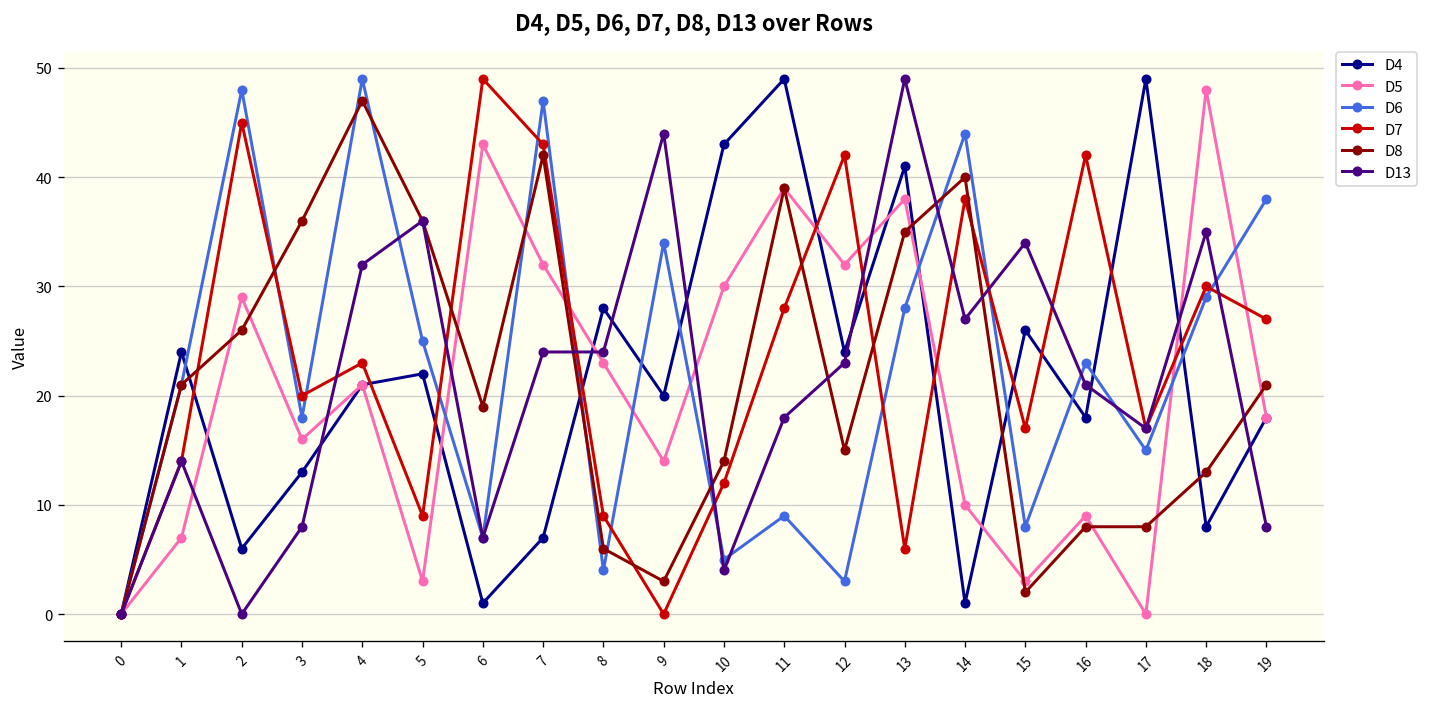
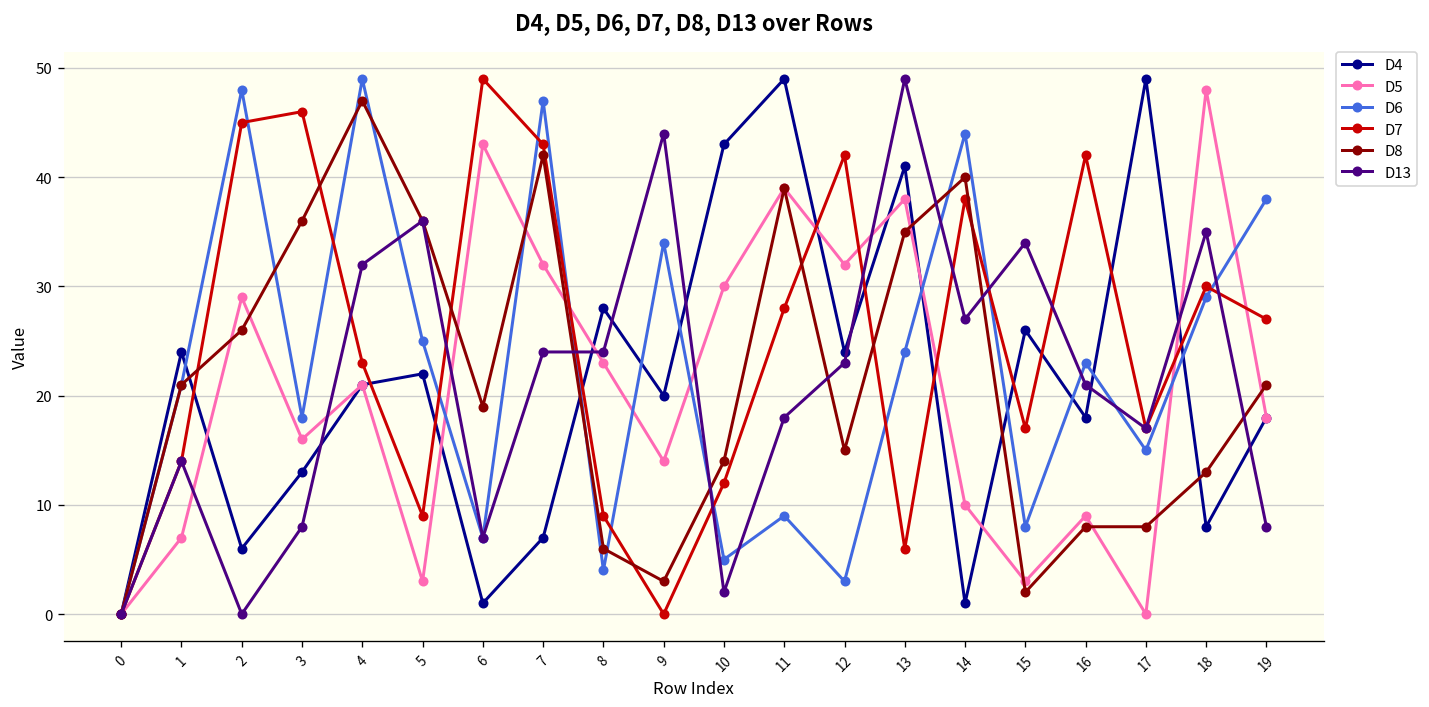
  {
    "D4": {
      "1": 24,
      "2": 6,
      "3": 13,
      "5": 22,
      "6": 1,
      "7": 7,
      "8": 28,
      "9": 20,
      "10": 43,
      "11": 49,
      "12": 24,
      "13": 41,
      "14": 1,
      "15": 26,
      "16": 18,
      "17": 49,
      "18": 8
    },
    "D5": {
      "1": 7,
      "2": 29,
      "3": 16,
      "5": 3,
      "6": 43,
      "7": 32,
      "8": 23,
      "9": 14,
      "10": 30,
      "12": 32,
      "13": 38,
      "14": 10,
      "15": 3,
      "16": 9,
      "17": 0,
      "18": 48
    },
    "D6": {
      "2": 48,
      "3": 18,
      "4": 49,
      "5": 25,
      "7": 47,
      "8": 4,
      "9": 34,
      "10": 5,
      "11": 9,
      "12": 3,
-     "13": 28,
+     "13": 24,
      "14": 44,
      "15": 8,
      "16": 23,
      "17": 15,
      "18": 29,
      "19": 38
    },
    "D7": {
      "2": 45,
-     "3": 20,
+     "3": 46,
      "4": 23,
      "5": 9,
      "6": 49,
      "7": 43,
      "8": 9,
      "9": 0,
      "10": 12,
      "11": 28,
      "12": 42,
      "13": 6,
      "14": 38,
      "15": 17,
      "16": 42,
      "18": 30,
      "19": 27
    },
    "D8": {
      "2": 26,
      "3": 36,
      "4": 47,
      "6": 19,
      "7": 42,
      "8": 6,
      "9": 3,
      "10": 14,
      "12": 15,
      "13": 35,
      "14": 40,
      "15": 2,
      "16": 8,
      "17": 8,
      "18": 13,
      "19": 21
    },
    "D13": {
      "2": 0,
      "3": 8,
      "4": 32,
      "7": 24,
      "8": 24,
      "9": 44,
-     "10": 4,
+     "10": 2,
      "11": 18,
      "12": 23,
      "13": 49,
      "14": 27,
      "15": 34,
      "16": 21,
      "18": 35,
      "19": 8
    }
  }
